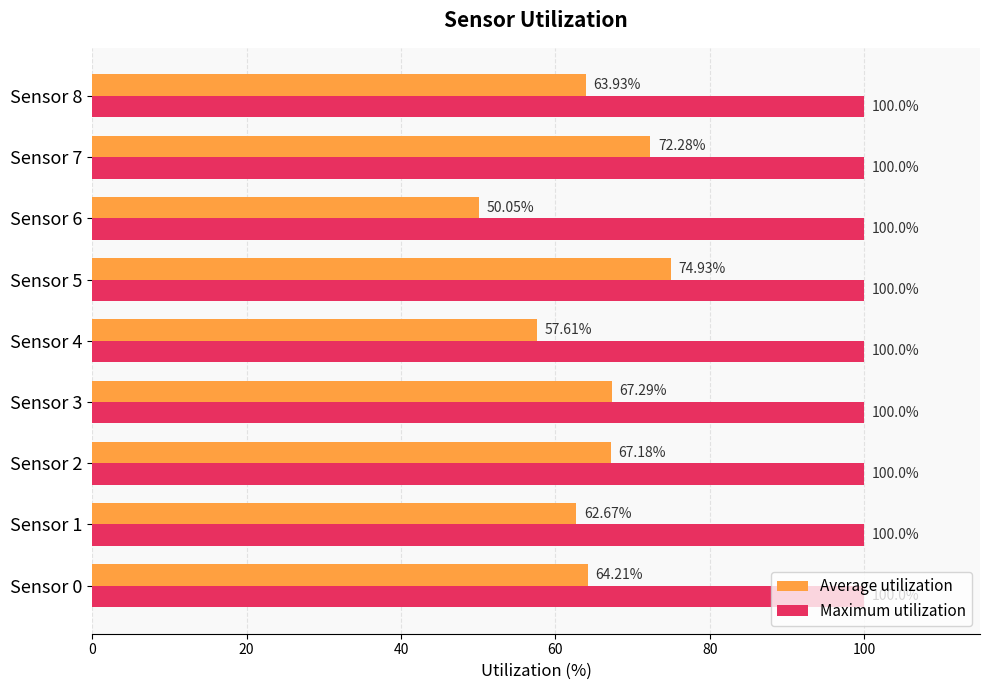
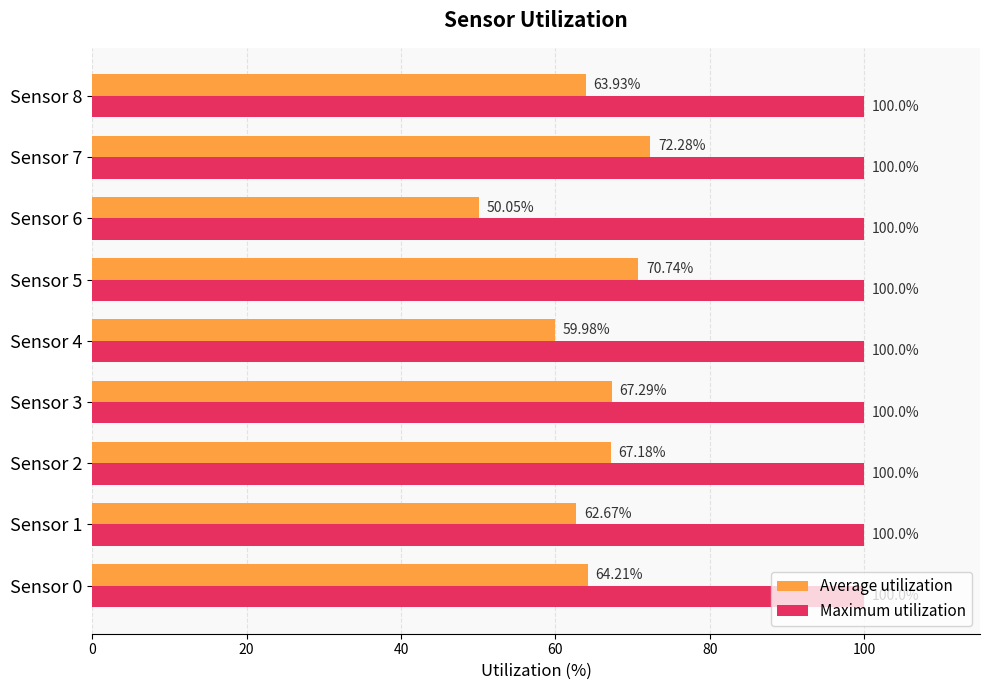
  {
    "Average utilization": {
      "Sensor 8": "63.93%",
      "Sensor 7": "72.28%",
      "Sensor 6": "50.05%",
-     "Sensor 5": "74.93%",
-     "Sensor 4": "57.61%",
+     "Sensor 5": "70.74%",
+     "Sensor 4": "59.98%",
      "Sensor 3": "67.29%",
      "Sensor 2": "67.18%",
      "Sensor 1": "62.67%",
      "Sensor 0": "64.21%"
    },
    "Maximum utilization": {
      "Sensor 8": "100.0%",
      "Sensor 7": "100.0%",
      "Sensor 6": "100.0%",
      "Sensor 5": "100.0%",
      "Sensor 4": "100.0%",
      "Sensor 3": "100.0%",
      "Sensor 2": "100.0%",
      "Sensor 1": "100.0%"
    }
  }
